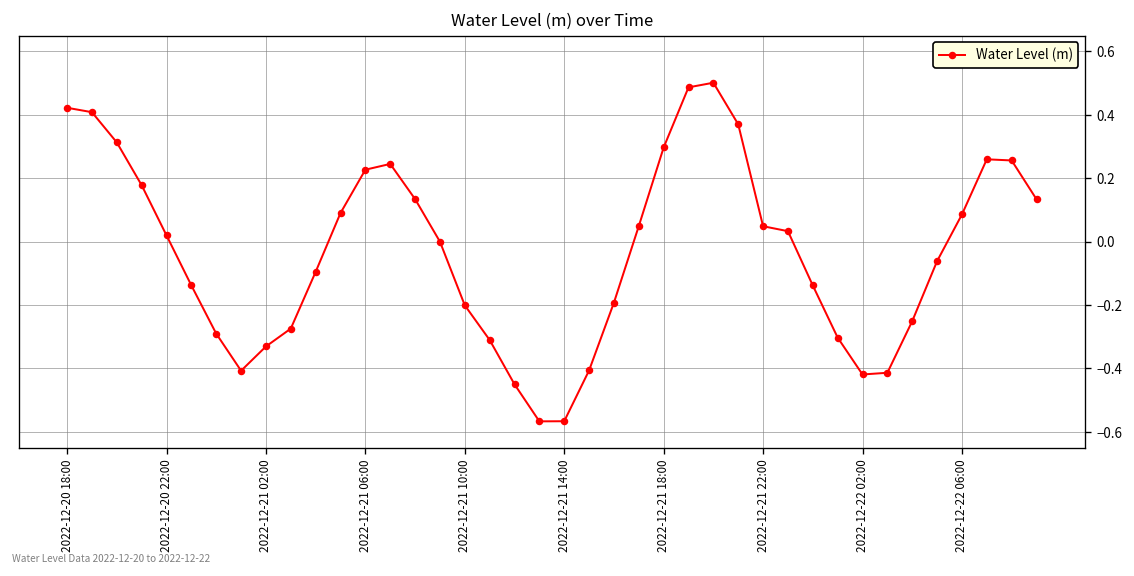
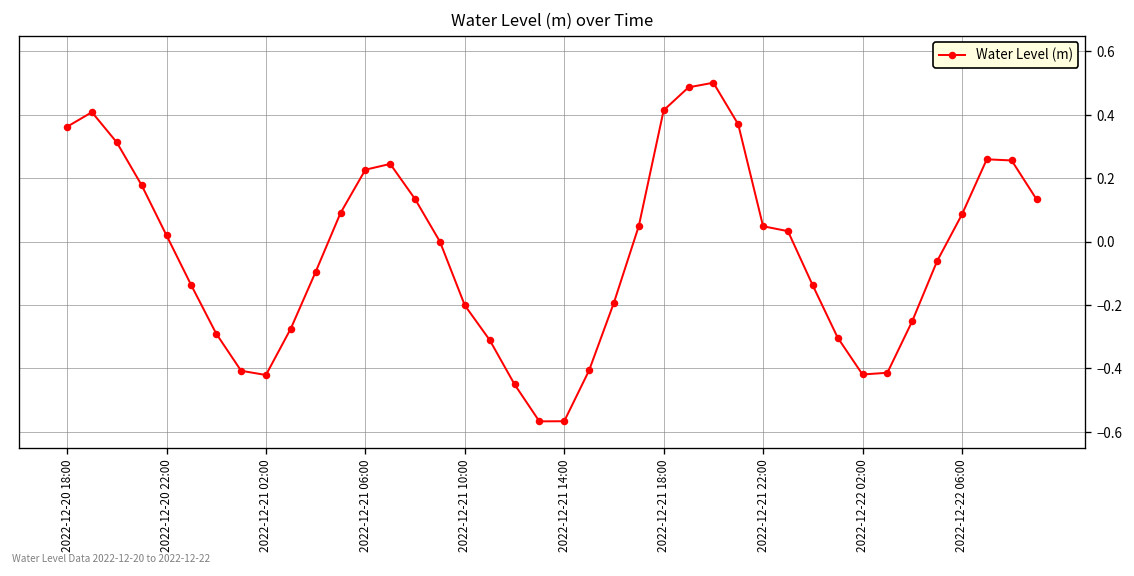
  {
-   "2022-12-20 18:00": 0.42,
+   "2022-12-20 18:00": 0.36,
    "2022-12-20 22:00": 0.02,
-   "2022-12-21 02:00": -0.33,
+   "2022-12-21 02:00": -0.42,
    "2022-12-21 06:00": 0.23,
    "2022-12-21 10:00": -0.20,
    "2022-12-21 14:00": -0.57,
-   "2022-12-21 18:00": 0.30,
+   "2022-12-21 18:00": 0.41,
    "2022-12-21 22:00": 0.05,
    "2022-12-22 02:00": -0.42,
    "2022-12-22 06:00": 0.09
  }
